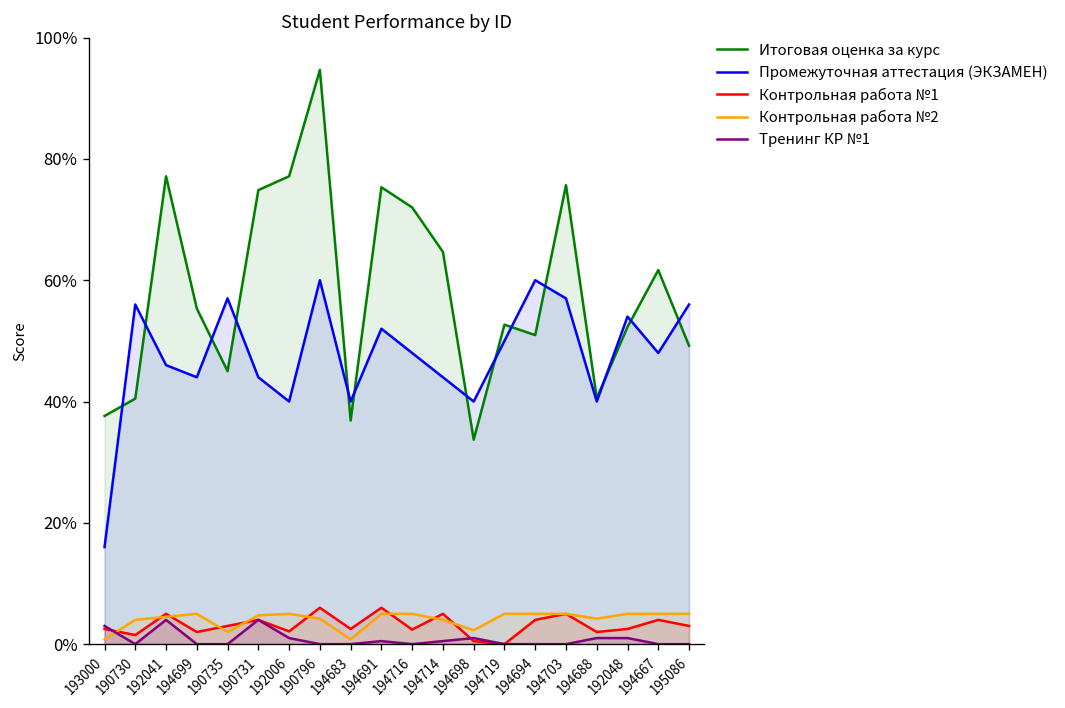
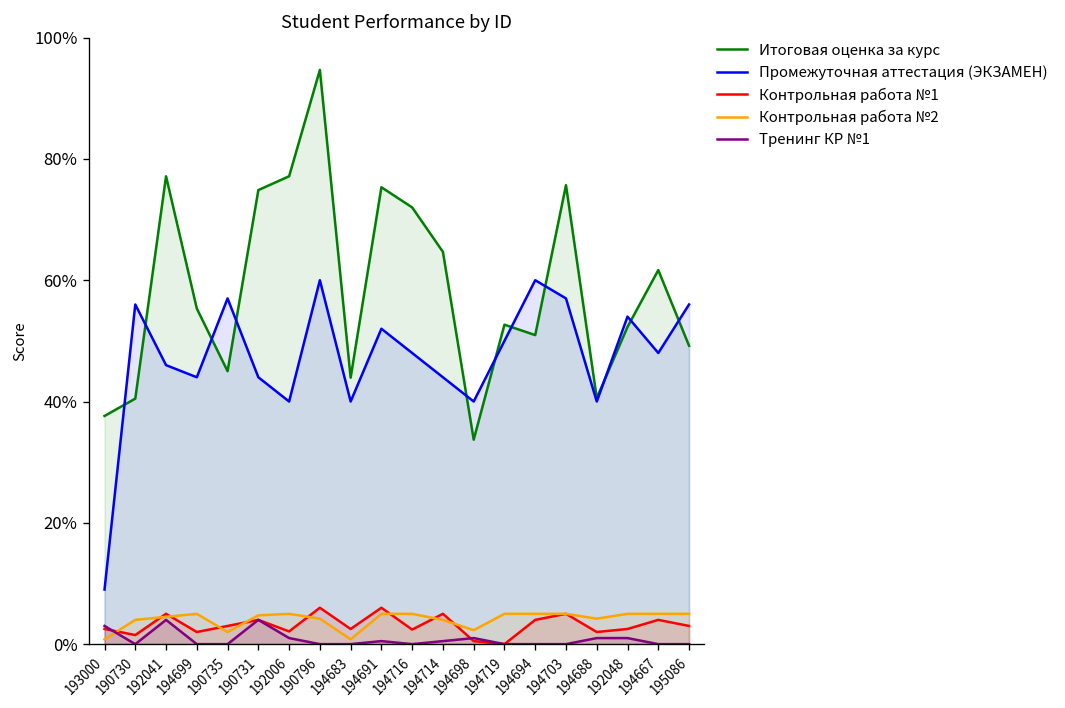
  {
    "Итоговая оценка за курс": {
      "193000": "38%",
      "190730": "40%",
      "192041": "77%",
      "194699": "55%",
      "190735": "45%",
      "190731": "75%",
      "192006": "77%",
      "190796": "95%",
-     "194683": "37%",
+     "194683": "44%",
      "194691": "75%",
      "194716": "72%",
      "194714": "65%",
      "194698": "34%",
      "194719": "53%",
      "194694": "51%",
      "194703": "76%",
      "194688": "41%",
      "192048": "52%",
      "194667": "62%",
      "195086": "49%"
    },
    "Промежуточная аттестация (ЭКЗАМЕН)": {
-     "193000": "16%",
+     "193000": "9%",
      "190730": "56%",
      "192041": "46%",
      "194699": "44%",
      "190735": "57%",
      "190731": "44%",
      "192006": "40%",
      "190796": "60%",
      "194683": "40%",
      "194691": "52%",
      "194716": "48%",
      "194714": "44%",
      "194698": "40%",
      "194719": "50%",
      "194694": "60%",
      "194703": "57%",
      "194688": "40%",
      "192048": "54%",
      "194667": "48%",
      "195086": "56%"
    },
    "Контрольная работа №1": {
      "190730": "2%",
      "194699": "2%",
      "190735": "3%",
      "192006": "2%",
      "190796": "6%",
      "194683": "3%",
      "194691": "6%",
      "194716": "2%",
      "194714": "5%",
      "194698": "1%",
      "194694": "4%",
      "194688": "2%",
      "192048": "3%",
      "194667": "4%",
      "195086": "3%"
    },
    "Контрольная работа №2": {
      "193000": "1%",
      "190730": "4%",
      "194699": "5%",
      "190735": "2%",
      "190731": "5%",
      "192006": "5%",
      "190796": "4%",
      "194683": "1%",
      "194691": "5%",
      "194716": "5%",
      "194714": "4%",
      "194698": "2%",
      "194719": "5%",
      "194694": "5%",
      "194688": "4%",
      "192048": "5%",
      "194667": "5%",
      "195086": "5%"
    },
    "Тренинг КР №1": {
      "190730": "0%",
      "192041": "4%",
      "194699": "0%",
      "190735": "0%",
      "192006": "1%",
      "190796": "0%",
      "194683": "0%",
      "194691": "1%",
      "194716": "0%",
      "194714": "1%",
      "194698": "1%",
      "194694": "0%",
      "194703": "0%",
      "194688": "1%",
      "192048": "1%",
      "194667": "0%",
      "195086": "0%"
    }
  }
